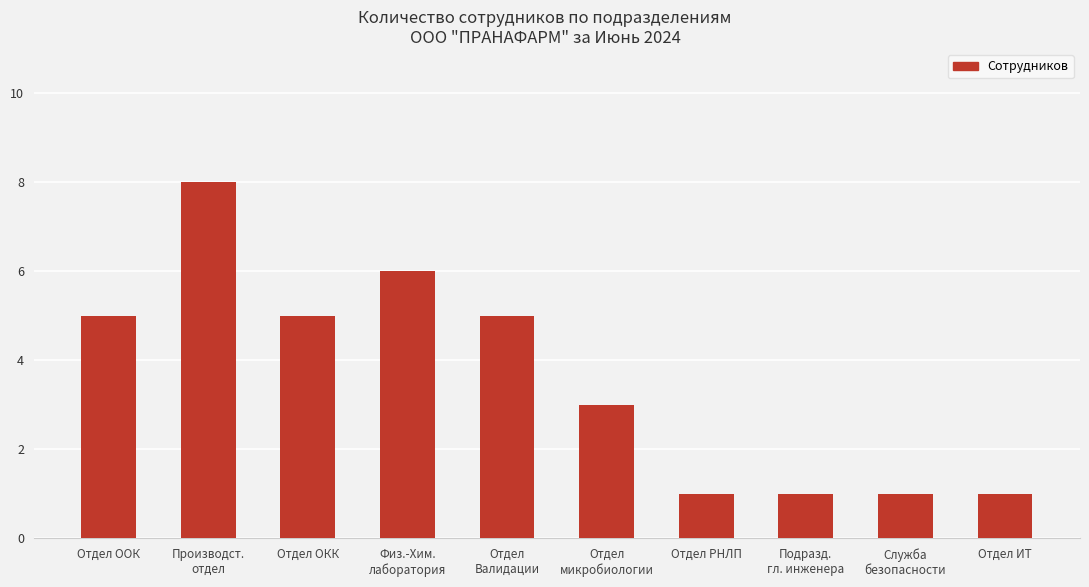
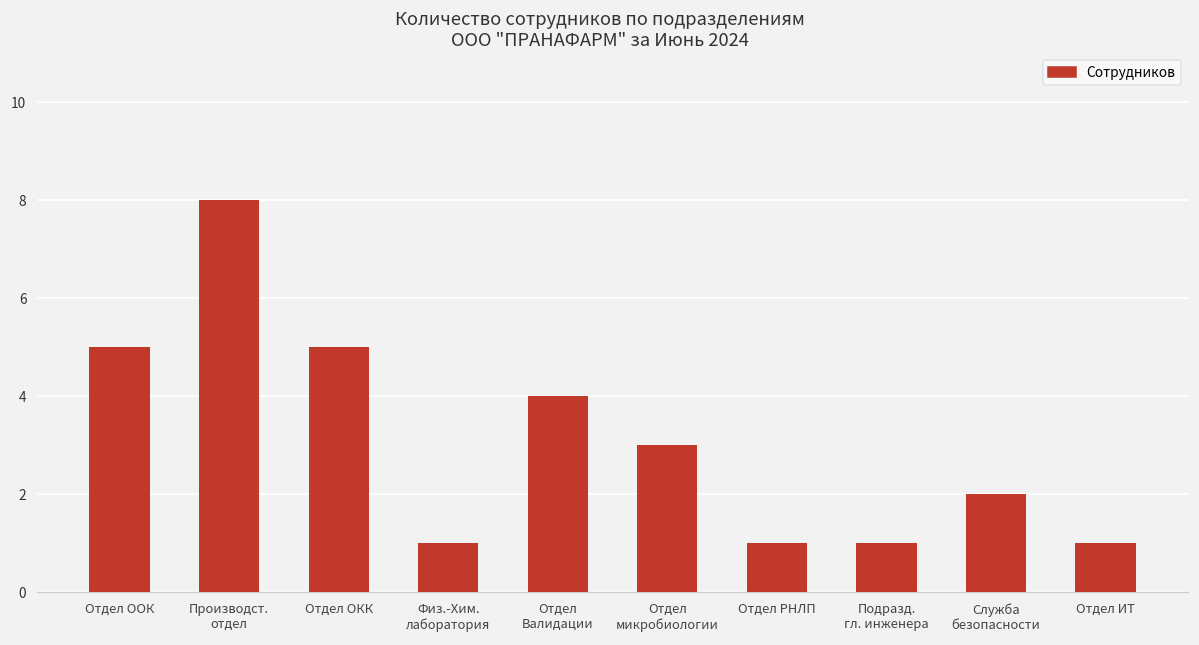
  {
    "Отдел ООК": 5,
    "Производст. отдел": 8,
    "Отдел ОКК": 5,
-   "Физ.-Хим. лаборатория": 6,
-   "Отдел Валидации": 5,
+   "Физ.-Хим. лаборатория": 1,
+   "Отдел Валидации": 4,
    "Отдел микробиологии": 3,
    "Отдел РНЛП": 1,
    "Подразд. гл. инженера": 1,
-   "Служба безопасности": 1,
+   "Служба безопасности": 2,
    "Отдел ИТ": 1
  }
